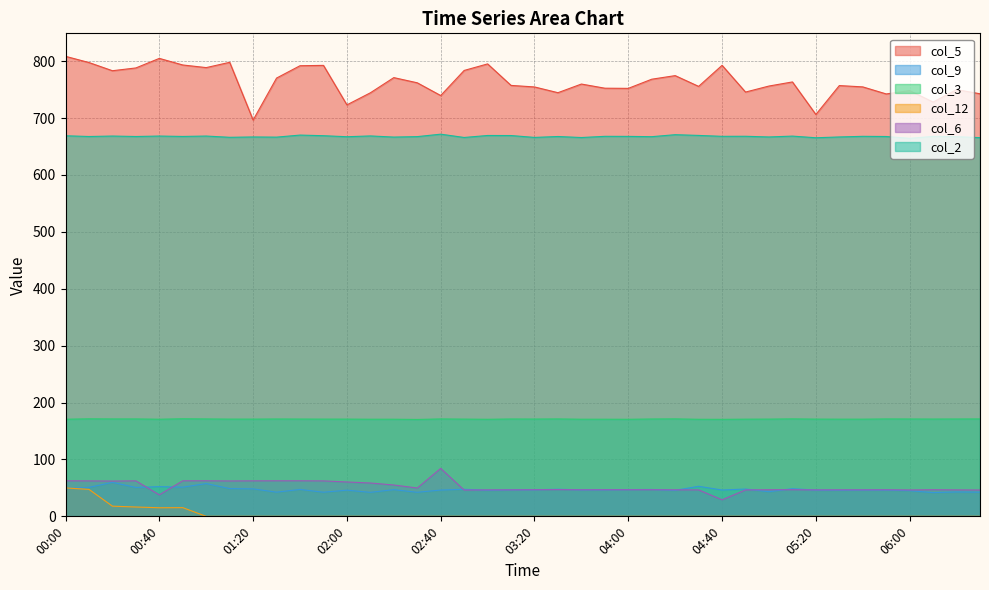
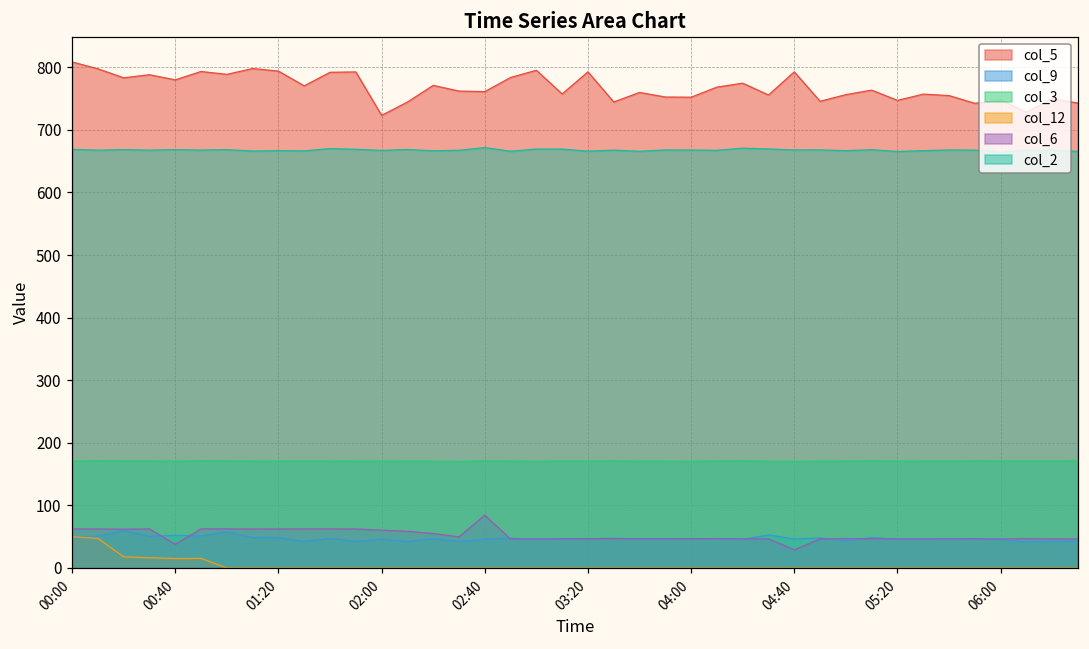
  {
    "col_5": {
      "00:00": 810,
-     "00:40": 800,
-     "01:20": 700,
+     "00:40": 780,
+     "01:20": 790,
      "02:00": 720,
-     "02:40": 740,
-     "03:20": 750,
+     "02:40": 760,
+     "03:20": 790,
      "04:00": 750,
      "04:40": 790,
-     "05:20": 710
+     "05:20": 750
    },
    "col_12": {
      "00:40": 20,
      "01:20": 0,
      "02:00": 0,
      "02:40": 0,
      "03:20": 0,
      "04:00": 0,
      "04:40": 0,
      "05:20": 0,
      "06:00": 0
    },
    "col_6": {
      "00:00": 60,
      "00:40": 40,
      "01:20": 60,
      "02:00": 60,
      "02:40": 80,
      "04:40": 30
    }
  }
